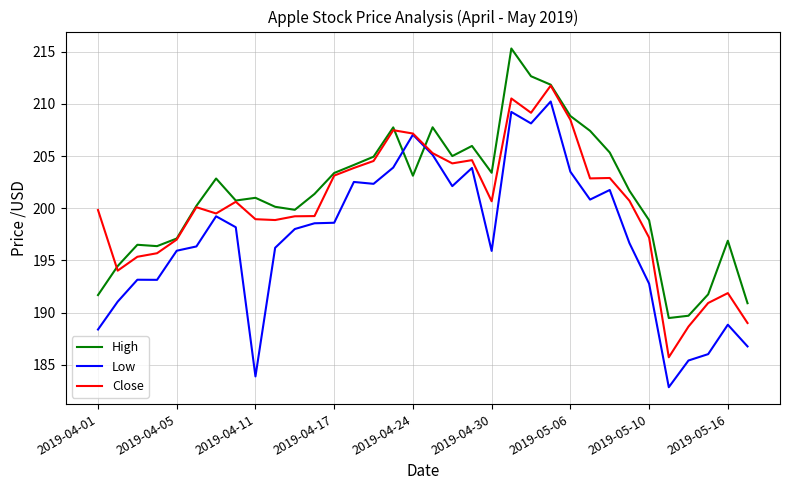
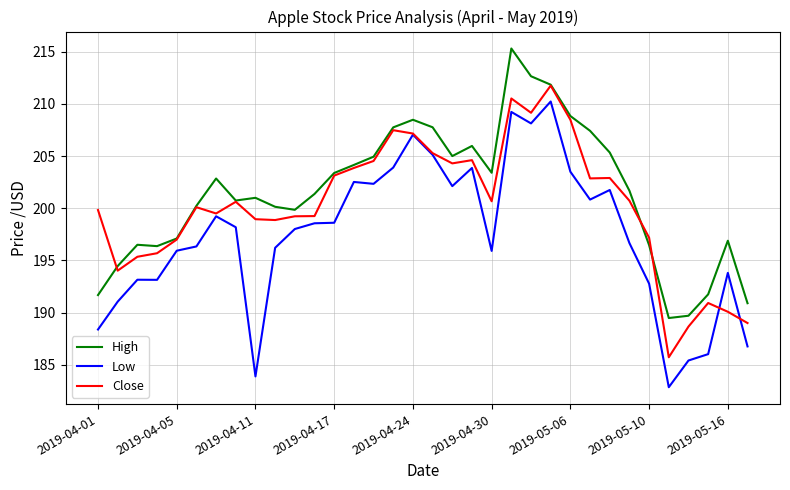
  {
    "High": {
      "2019-04-01": 191.7,
      "2019-04-11": 201.0,
      "2019-04-17": 203.4,
-     "2019-04-24": 203.1,
+     "2019-04-24": 208.5,
      "2019-04-30": 203.4,
      "2019-05-06": 208.8,
-     "2019-05-10": 198.9,
+     "2019-05-10": 196.5,
      "2019-05-16": 196.9
    },
    "Low": {
      "2019-04-01": 188.4,
      "2019-04-05": 195.9,
      "2019-04-11": 183.9,
      "2019-04-17": 198.6,
      "2019-04-30": 195.9,
      "2019-05-06": 203.5,
      "2019-05-10": 192.8,
-     "2019-05-16": 188.8
+     "2019-05-16": 193.8
    },
    "Close": {
      "2019-04-01": 199.8,
      "2019-04-11": 198.9,
      "2019-04-17": 203.1,
      "2019-04-30": 200.7,
      "2019-05-06": 208.5,
      "2019-05-10": 197.2,
-     "2019-05-16": 191.9
+     "2019-05-16": 190.1
    }
  }
